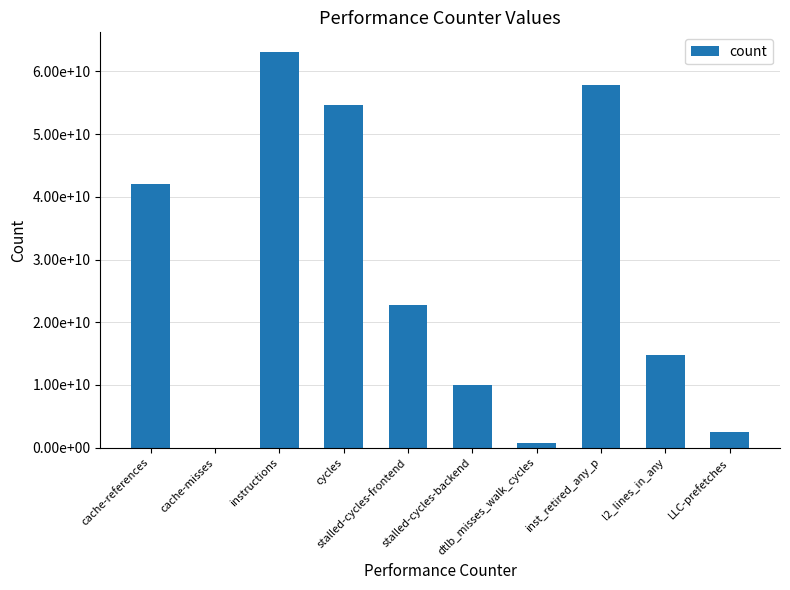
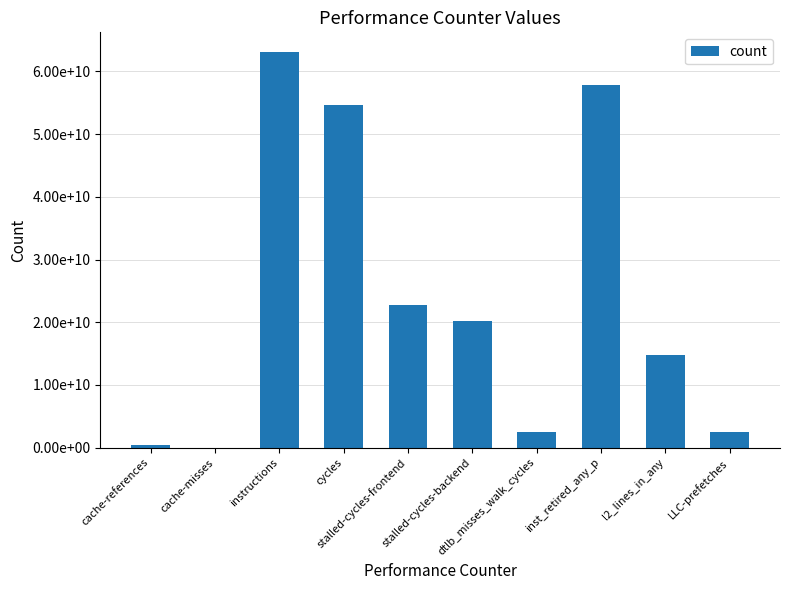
  {
-   "cache-references": 42000000000,
+   "cache-references": 0,
    "instructions": 63000000000,
    "cycles": 55000000000,
    "stalled-cycles-frontend": 23000000000,
-   "stalled-cycles-backend": 10000000000,
-   "dtlb_misses_walk_cycles": 1000000000,
+   "stalled-cycles-backend": 20000000000,
+   "dtlb_misses_walk_cycles": 3000000000,
    "inst_retired_any_p": 58000000000,
    "l2_lines_in_any": 15000000000,
    "LLC-prefetches": 3000000000
  }
